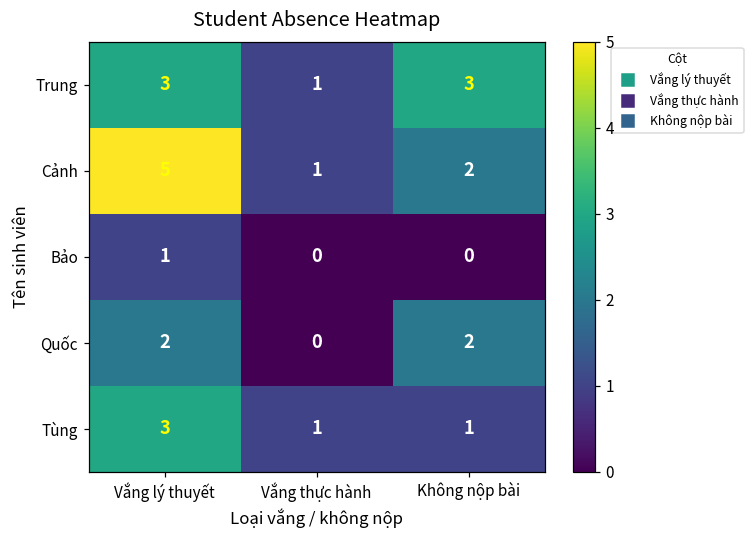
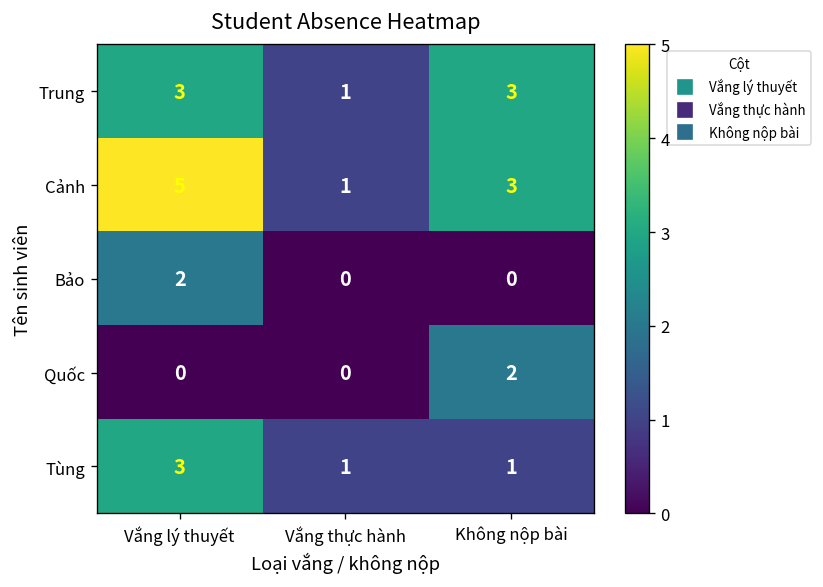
  {
    "Trung": {
      "Vắng lý thuyết": 3,
      "Vắng thực hành": 1,
      "Không nộp bài": 3
    },
    "Cảnh": {
      "Vắng thực hành": 1,
-     "Không nộp bài": 2
+     "Không nộp bài": 3
    },
    "Bảo": {
-     "Vắng lý thuyết": 1,
+     "Vắng lý thuyết": 2,
      "Vắng thực hành": 0,
      "Không nộp bài": 0
    },
    "Quốc": {
-     "Vắng lý thuyết": 2,
+     "Vắng lý thuyết": 0,
      "Vắng thực hành": 0,
      "Không nộp bài": 2
    },
    "Tùng": {
      "Vắng lý thuyết": 3,
      "Vắng thực hành": 1,
      "Không nộp bài": 1
    }
  }
